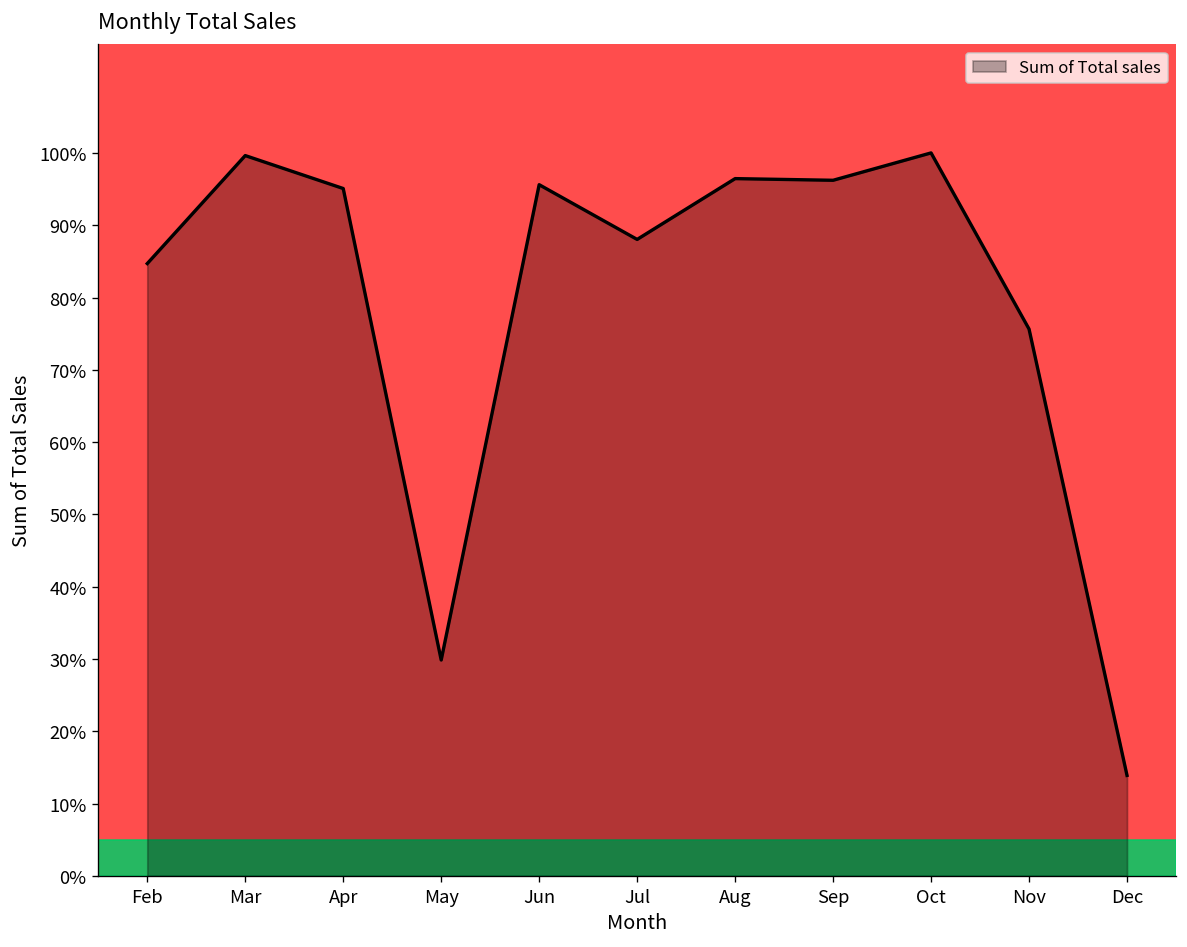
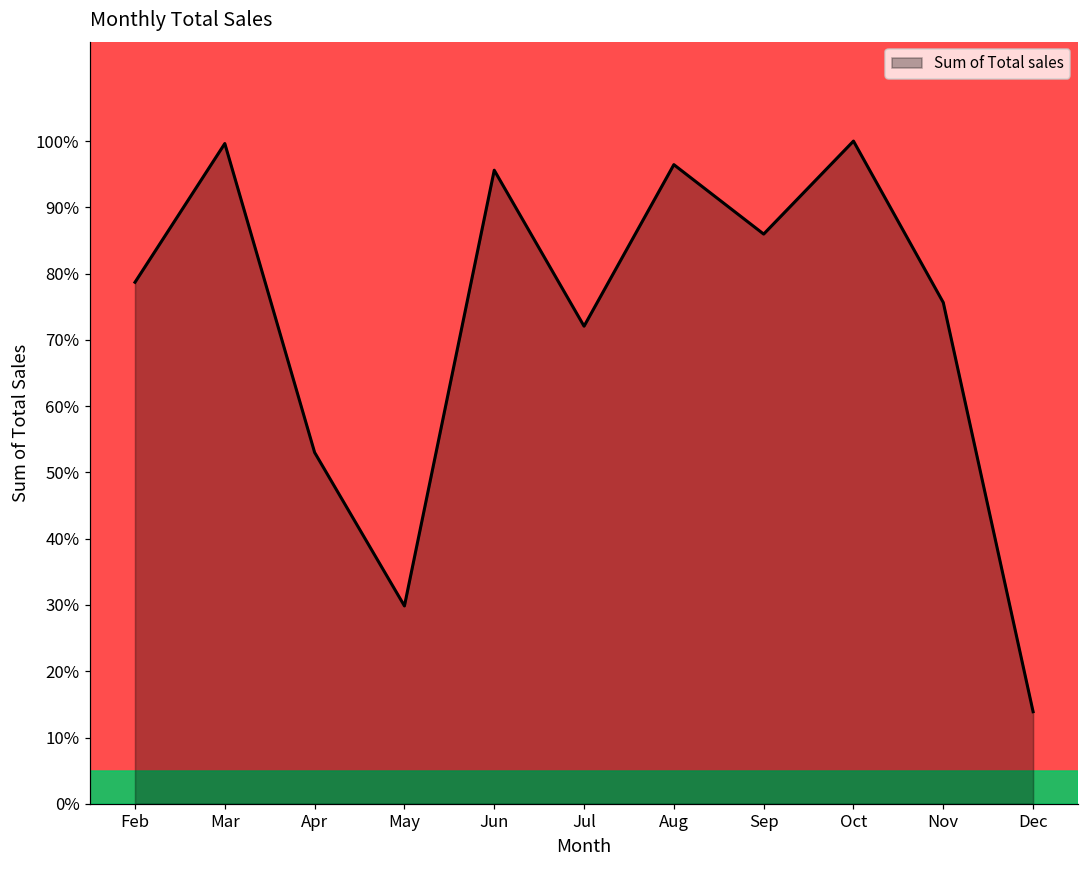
  {
-   "Feb": "85%",
+   "Feb": "79%",
    "Mar": "100%",
-   "Apr": "95%",
+   "Apr": "53%",
    "May": "30%",
    "Jun": "96%",
-   "Jul": "88%",
+   "Jul": "72%",
    "Aug": "96%",
-   "Sep": "96%",
+   "Sep": "86%",
    "Oct": "100%",
    "Nov": "76%",
    "Dec": "14%"
  }
